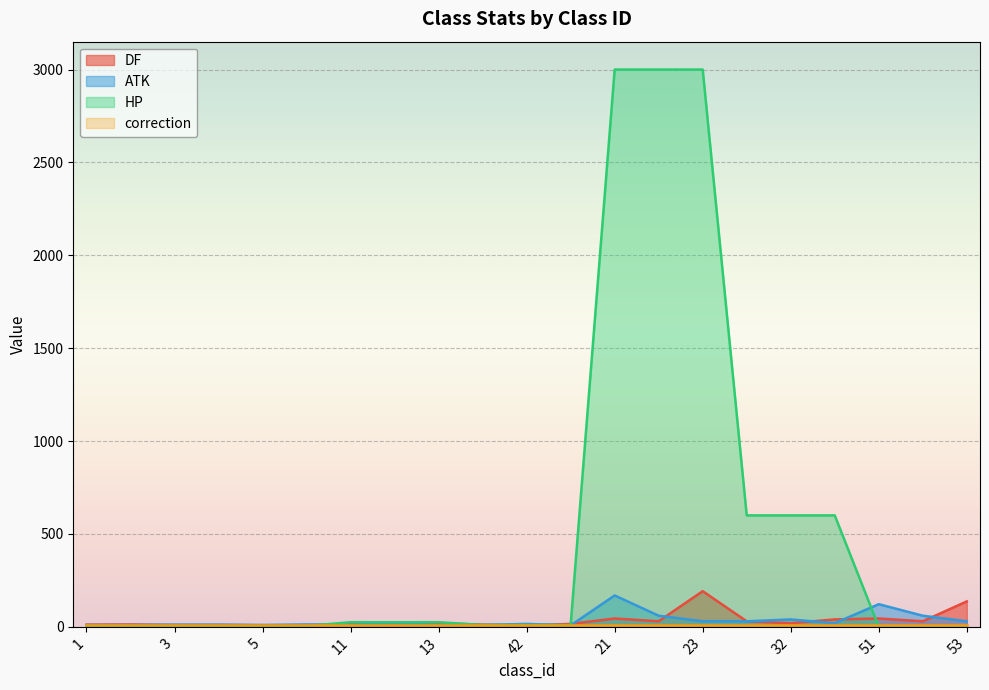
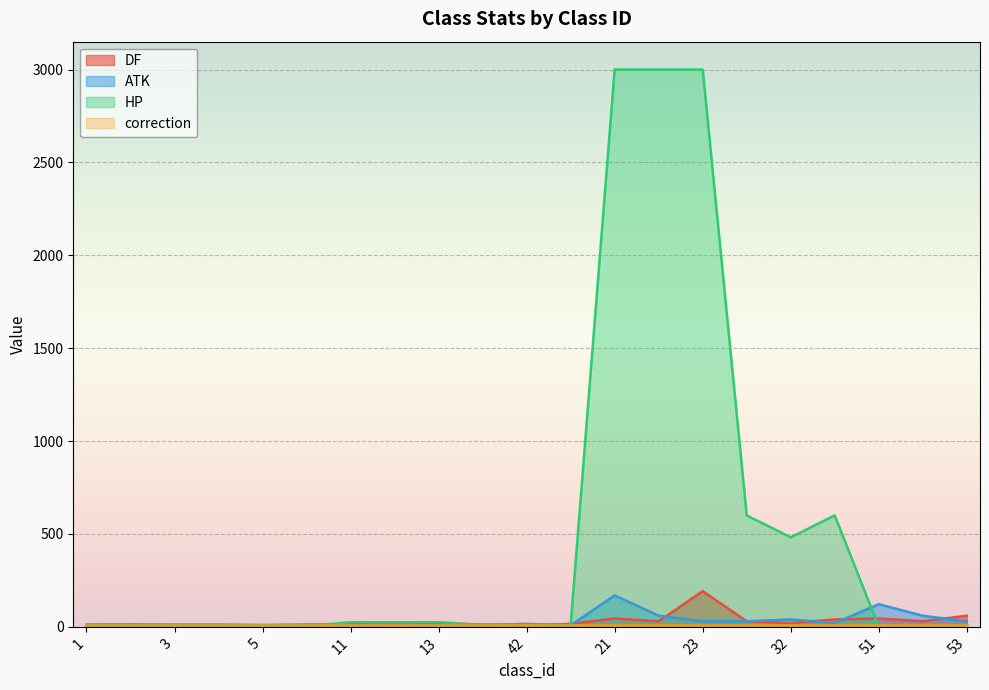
  {
    "DF": {
      "21": 50,
      "23": 190,
      "51": 50,
-     "53": 140
+     "53": 60
    },
    "ATK": {
      "21": 170,
      "23": 30,
      "32": 40,
      "51": 120,
      "53": 30
    },
    "HP": {
      "21": 3000,
      "23": 3000,
-     "32": 600
+     "32": 480
    },
    "correction": {
      "21": 10,
      "23": 10
    }
  }
